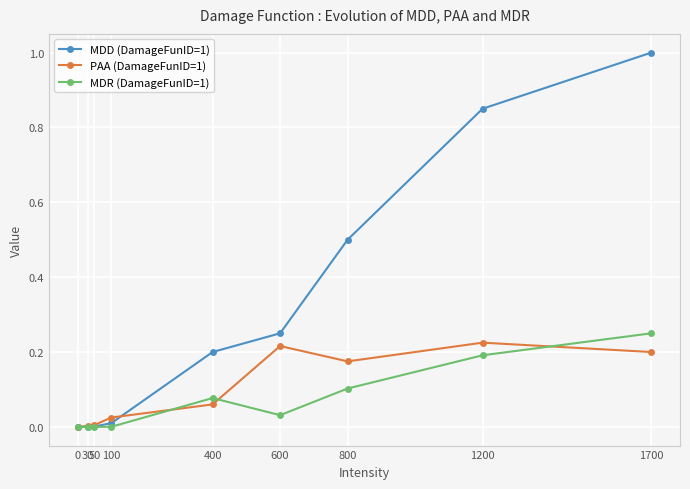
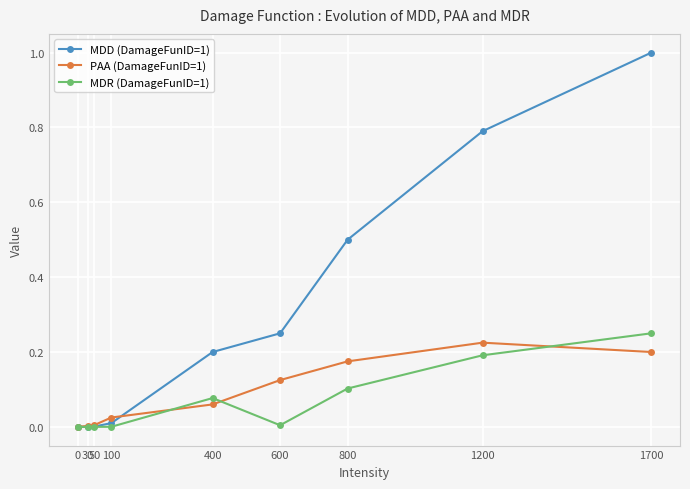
  {
    "MDD (DamageFunID=1)": {
      "100": 0.01,
      "400": 0.20,
      "600": 0.25,
      "800": 0.50,
-     "1200": 0.85,
+     "1200": 0.79,
      "1700": 1.00
    },
    "PAA (DamageFunID=1)": {
      "100": 0.03,
      "400": 0.06,
-     "600": 0.22,
+     "600": 0.13,
      "800": 0.18,
      "1200": 0.23,
      "1700": 0.20
    },
    "MDR (DamageFunID=1)": {
      "100": 0.00,
      "400": 0.08,
-     "600": 0.03,
+     "600": 0.00,
      "800": 0.10,
      "1200": 0.19,
      "1700": 0.25
    }
  }
